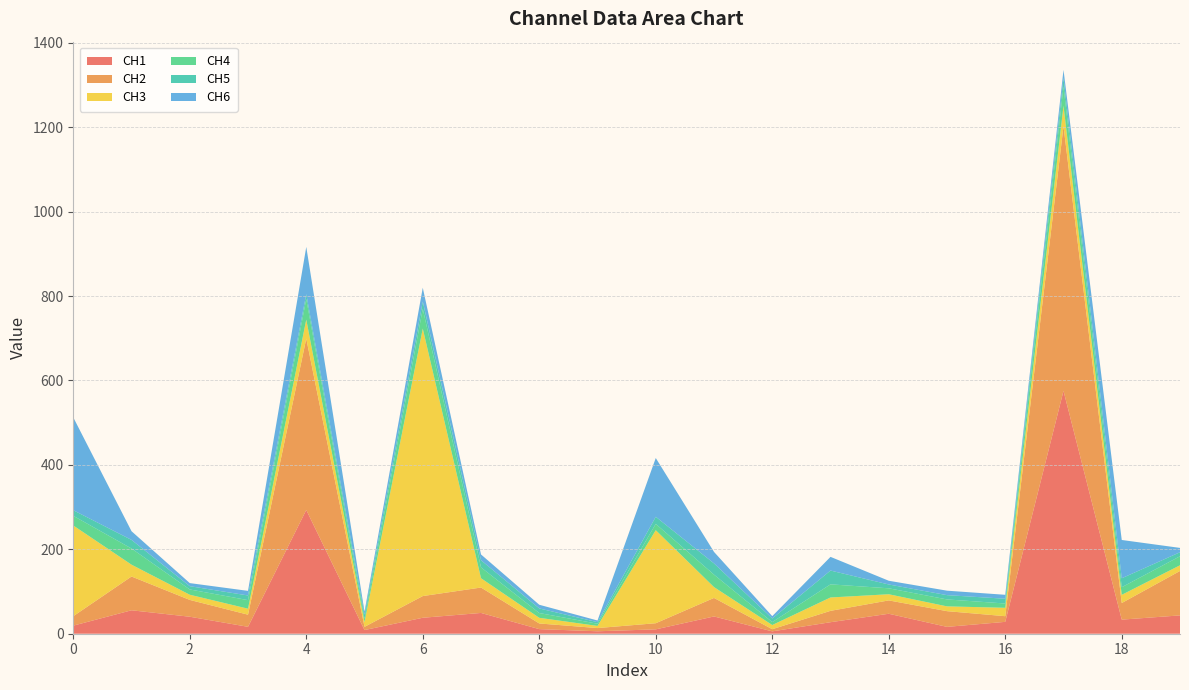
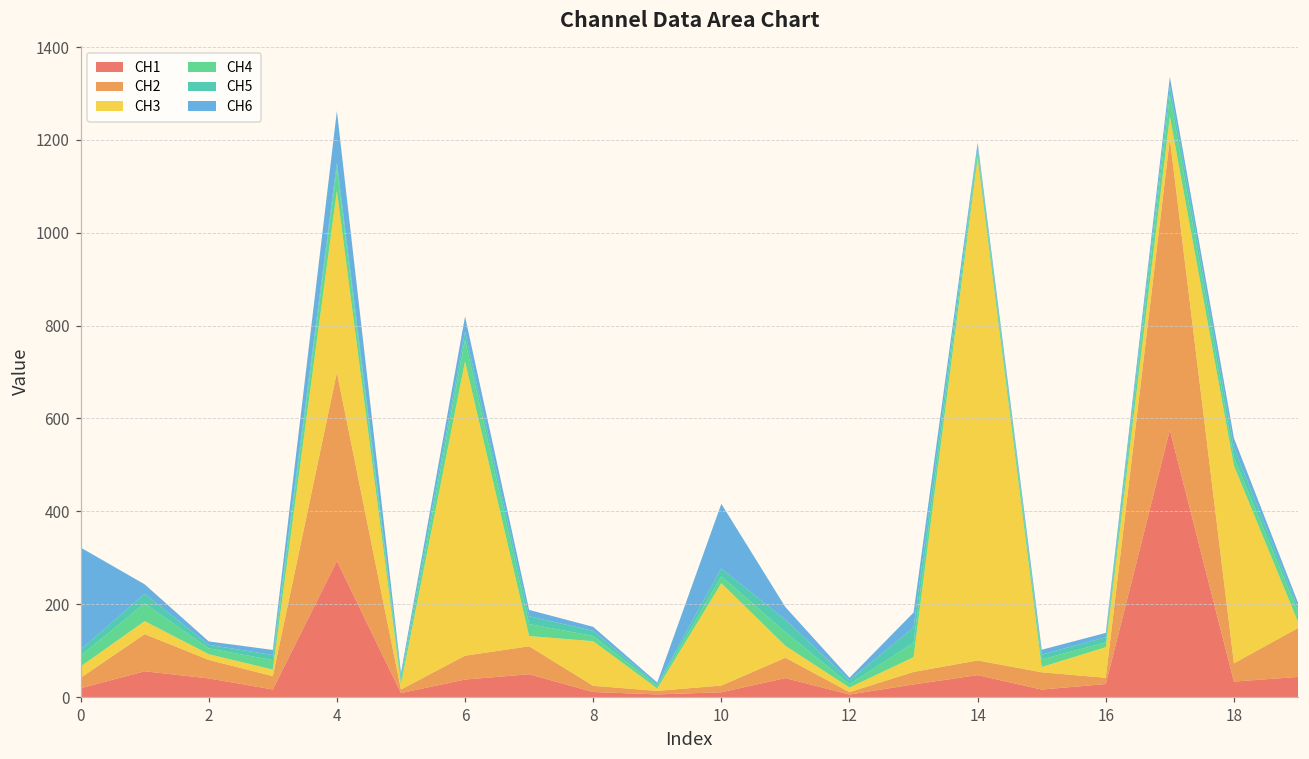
  {
    "CH3": {
-     "0": 210,
+     "0": 20,
      "2": 10,
-     "4": 40,
+     "4": 390,
      "6": 630,
-     "8": 10,
+     "8": 100,
      "10": 220,
      "12": 10,
-     "14": 10,
-     "16": 20,
-     "18": 20
+     "14": 1080,
+     "16": 70,
+     "18": 430
    },
    "CH6": {
      "0": 220,
      "2": 10,
      "4": 110,
      "6": 30,
      "8": 10,
      "10": 140,
      "14": 10,
      "16": 10,
-     "18": 90
+     "18": 20
    }
  }
